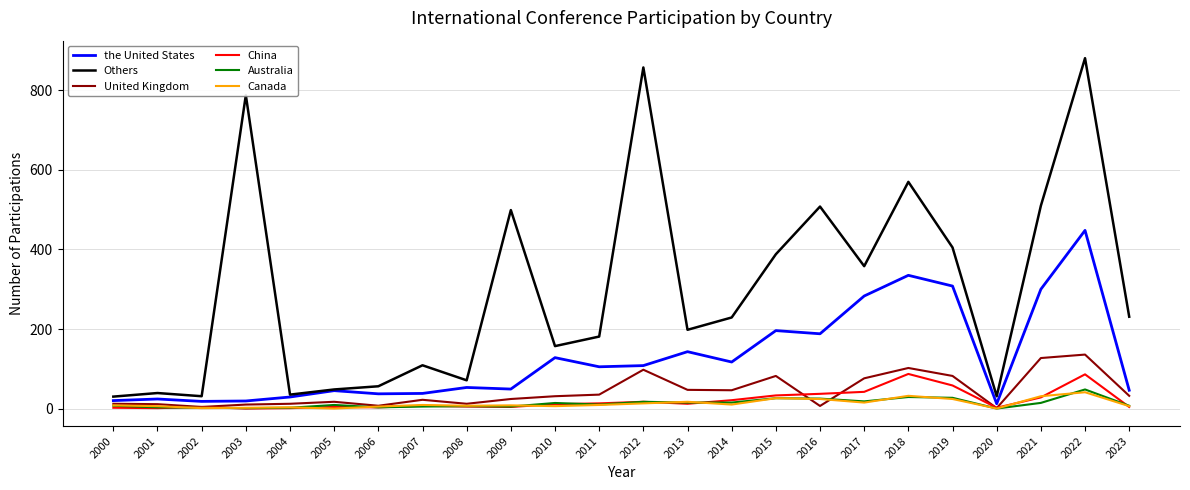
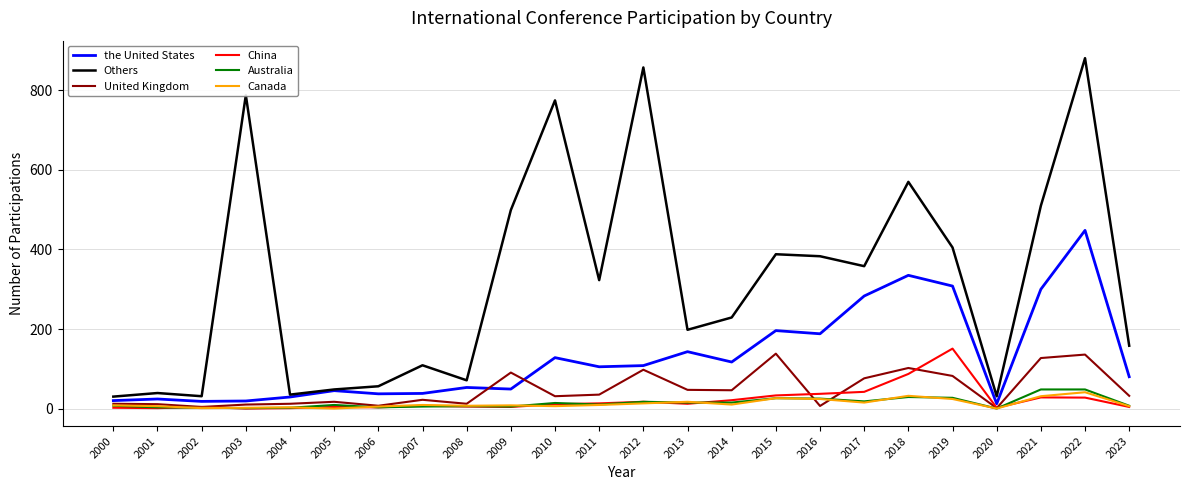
  {
    "the United States": {
      "2000": 20,
      "2001": 20,
      "2002": 20,
      "2003": 20,
      "2006": 40,
      "2007": 40,
      "2008": 50,
      "2009": 50,
      "2010": 130,
      "2011": 110,
      "2012": 110,
      "2013": 140,
      "2014": 120,
      "2015": 200,
      "2016": 190,
      "2017": 280,
      "2018": 340,
      "2019": 310,
      "2020": 10,
      "2021": 300,
      "2022": 450,
-     "2023": 50
+     "2023": 80
    },
    "Others": {
      "2000": 30,
      "2001": 40,
      "2002": 30,
      "2006": 60,
      "2007": 110,
      "2008": 70,
      "2009": 500,
-     "2010": 160,
-     "2011": 180,
+     "2010": 770,
+     "2011": 320,
      "2012": 860,
      "2013": 200,
      "2014": 230,
      "2015": 390,
-     "2016": 510,
+     "2016": 380,
      "2017": 360,
      "2018": 570,
      "2019": 410,
      "2020": 30,
      "2021": 510,
      "2022": 880,
-     "2023": 230
+     "2023": 160
    },
    "United Kingdom": {
      "2003": 10,
      "2004": 10,
      "2005": 20,
      "2007": 20,
-     "2009": 20,
+     "2009": 90,
      "2010": 30,
      "2011": 40,
      "2012": 100,
      "2013": 50,
      "2014": 50,
-     "2015": 80,
+     "2015": 140,
      "2016": 10,
      "2017": 80,
      "2018": 100,
      "2019": 80,
      "2021": 130,
      "2022": 140,
      "2023": 30
    },
    "China": {
      "2015": 30,
      "2016": 40,
      "2017": 40,
      "2018": 90,
-     "2019": 60,
-     "2022": 90
+     "2019": 150,
+     "2022": 30
    },
    "Australia": {
-     "2021": 10,
+     "2021": 50,
      "2022": 50
    },
    "Canada": {
      "2022": 40
    }
  }
